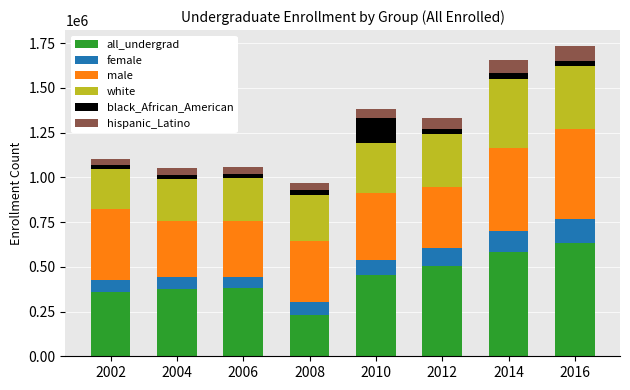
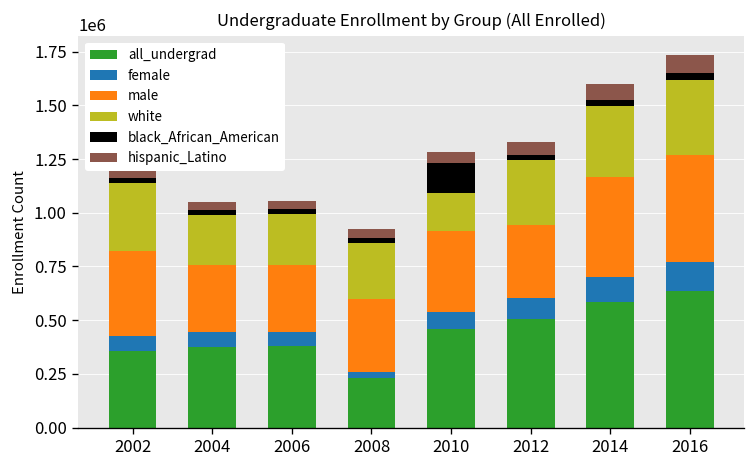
  {
    "all_undergrad": {
      "2002": 360000,
      "2004": 380000,
      "2006": 380000,
      "2008": 230000,
      "2010": 460000,
      "2012": 510000,
      "2014": 580000,
      "2016": 630000
    },
    "female": {
      "2002": 70000,
      "2004": 70000,
      "2006": 70000,
-     "2008": 70000,
+     "2008": 30000,
      "2010": 80000,
      "2012": 100000,
      "2014": 120000,
      "2016": 140000
    },
    "male": {
      "2002": 400000,
      "2004": 310000,
      "2006": 310000,
      "2008": 340000,
      "2010": 370000,
      "2012": 340000,
      "2014": 470000,
      "2016": 500000
    },
    "white": {
-     "2002": 220000,
+     "2002": 320000,
      "2004": 240000,
      "2006": 240000,
      "2008": 260000,
-     "2010": 280000,
+     "2010": 180000,
      "2012": 300000,
-     "2014": 390000,
+     "2014": 330000,
      "2016": 350000
    },
    "black_African_American": {
      "2002": 20000,
      "2004": 20000,
      "2006": 20000,
      "2008": 20000,
      "2010": 140000,
      "2012": 30000,
      "2014": 30000,
      "2016": 30000
    },
    "hispanic_Latino": {
      "2002": 30000,
      "2004": 40000,
      "2006": 40000,
      "2008": 40000,
      "2010": 50000,
      "2012": 60000,
      "2014": 70000,
      "2016": 80000
    }
  }
